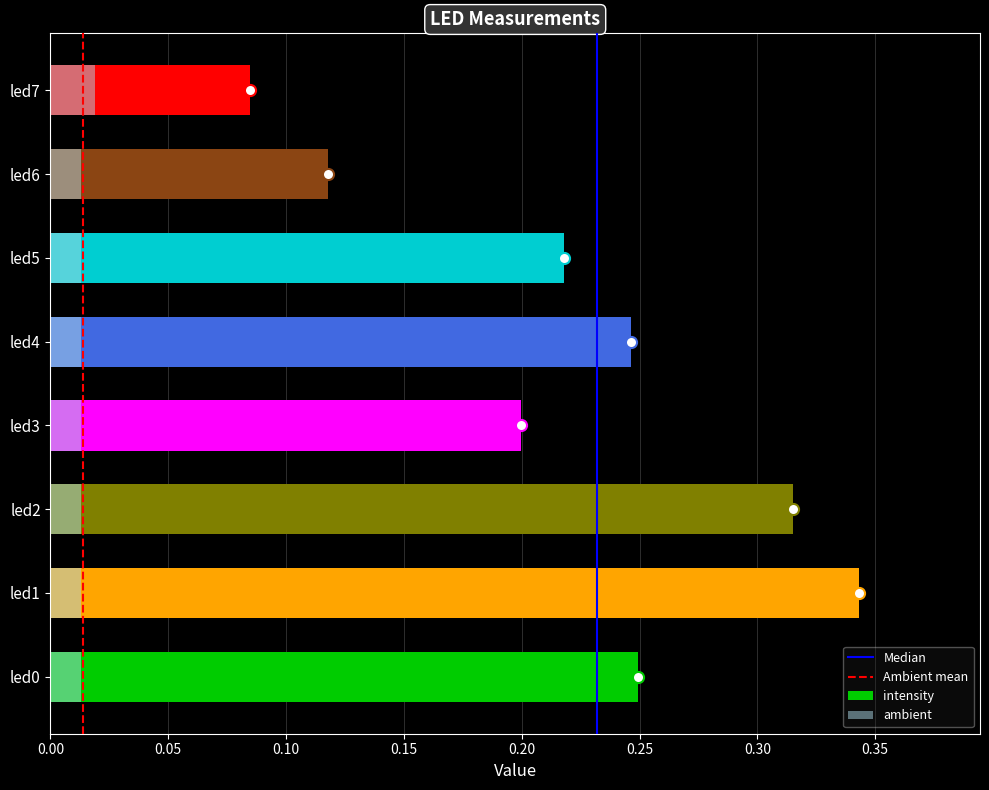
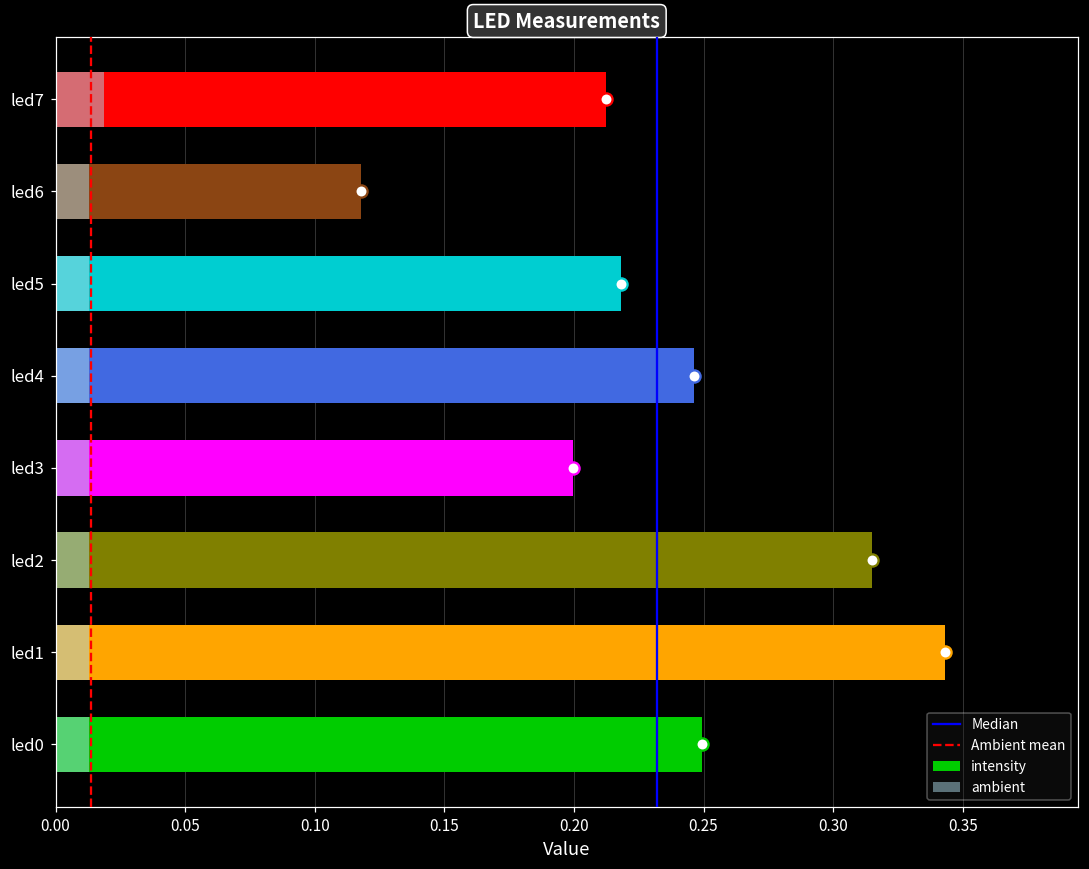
  {
    "intensity": {
-     "led7": 0.084,
+     "led7": 0.212,
      "led6": 0.118,
      "led5": 0.218,
      "led4": 0.246,
      "led3": 0.200,
      "led2": 0.315,
      "led1": 0.343,
      "led0": 0.249
    }
  }
